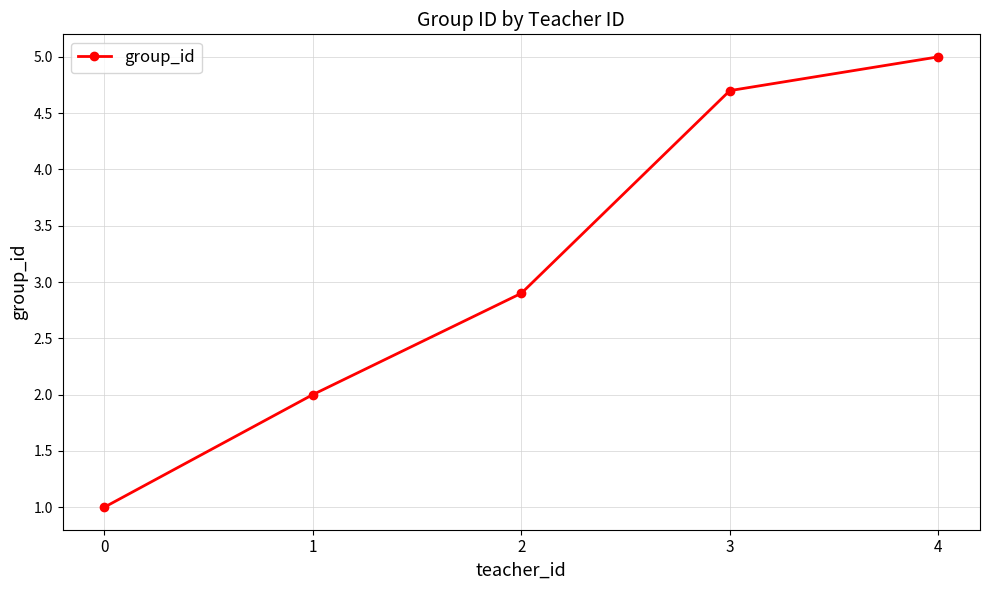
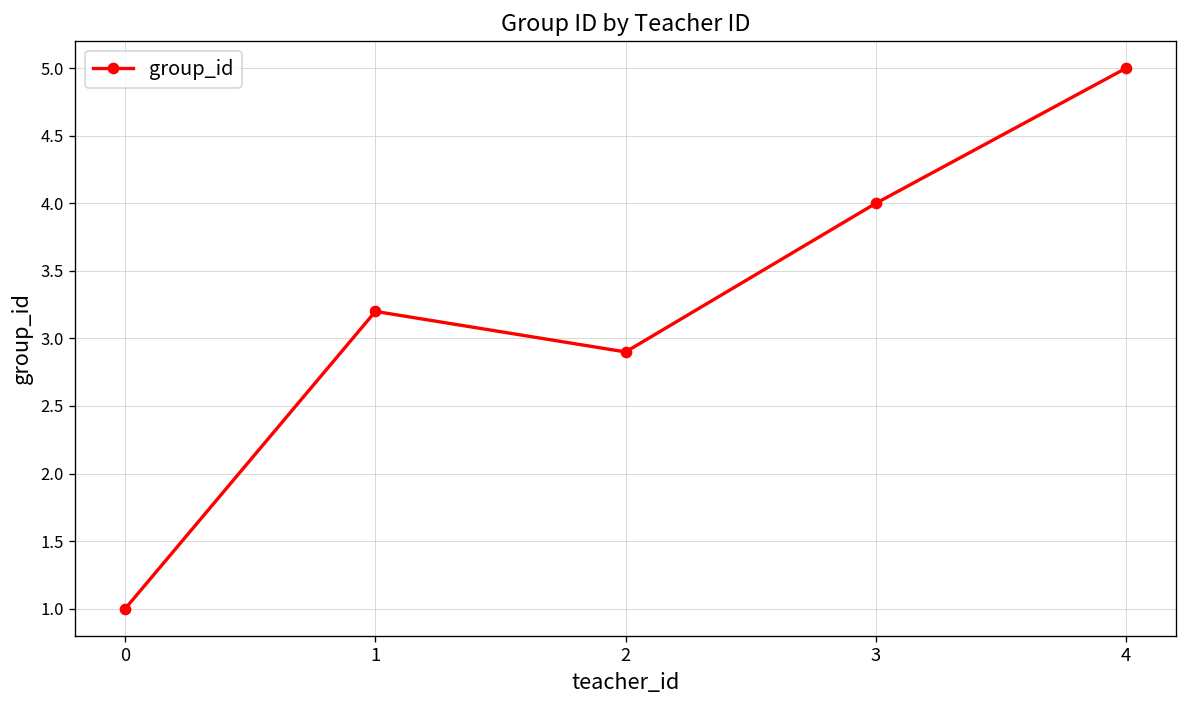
  {
    "0": 1.0,
-   "1": 2.0,
+   "1": 3.2,
    "2": 2.9,
-   "3": 4.7,
+   "3": 4.0,
    "4": 5.0
  }
